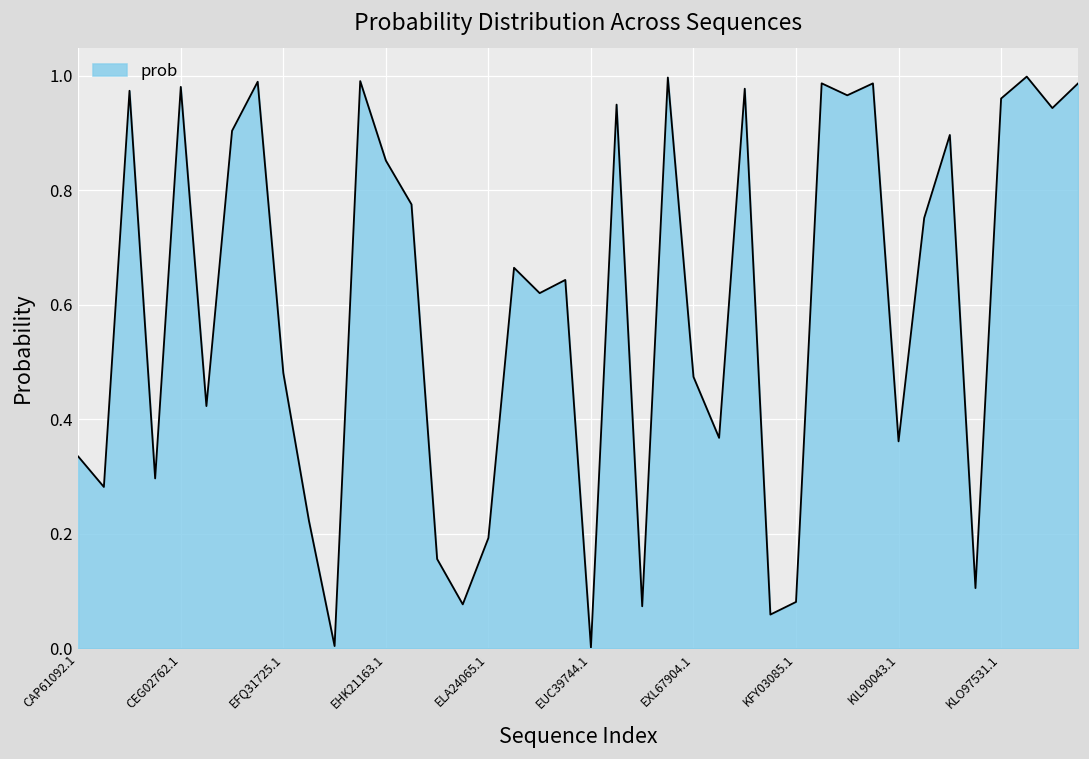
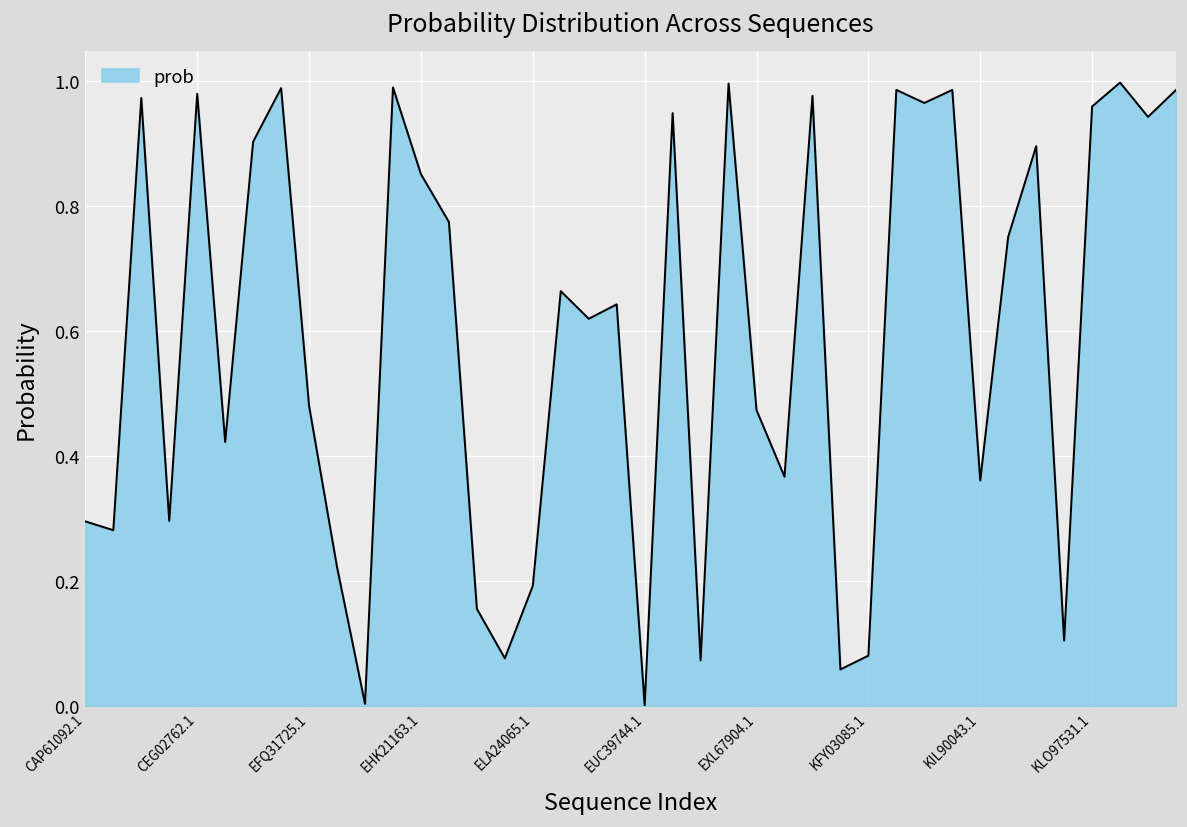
  {
-   "CAP61092.1": 0.33,
+   "CAP61092.1": 0.30,
    "CEG02762.1": 0.98,
    "EFQ31725.1": 0.48,
    "EHK21163.1": 0.85,
    "ELA24065.1": 0.19,
    "EUC39744.1": 0.00,
    "EXL67904.1": 0.47,
    "KFY03085.1": 0.08,
    "KIL90043.1": 0.36,
    "KLO97531.1": 0.96
  }
